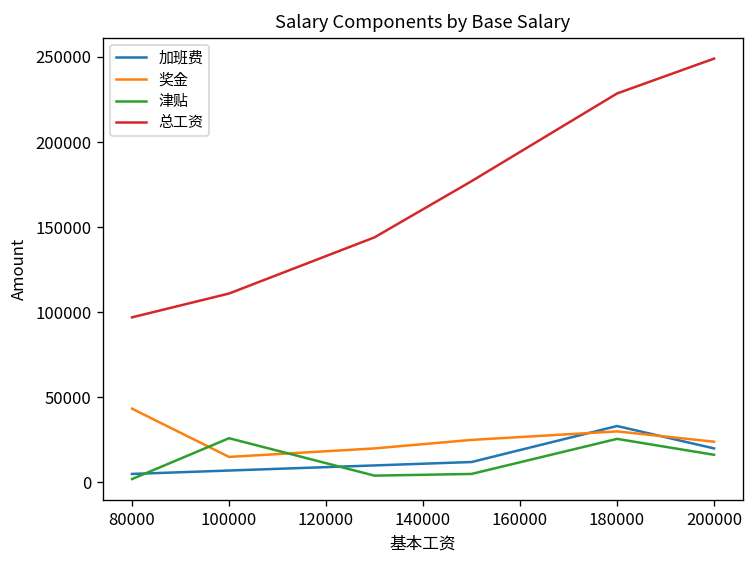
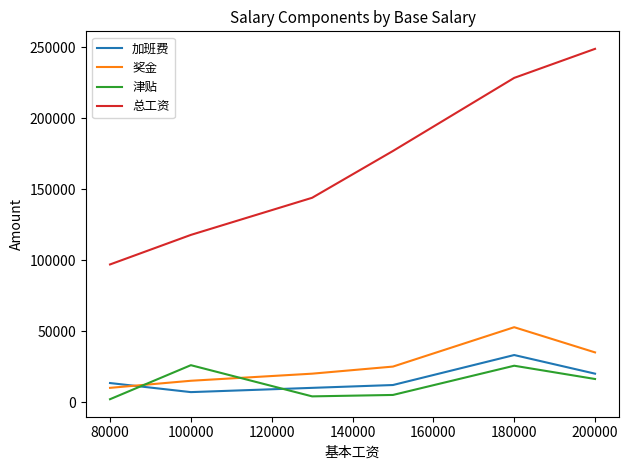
  {
    "加班费": {
-     "80000": 5000,
+     "80000": 13000,
      "100000": 7000,
      "180000": 33000,
      "200000": 20000
    },
    "奖金": {
-     "80000": 43000,
+     "80000": 10000,
      "100000": 15000,
-     "180000": 30000,
-     "200000": 24000
+     "180000": 53000,
+     "200000": 35000
    },
    "津贴": {
      "80000": 2000,
      "100000": 26000,
      "180000": 26000,
      "200000": 16000
    },
    "总工资": {
      "80000": 97000,
-     "100000": 111000,
+     "100000": 118000,
      "180000": 229000,
      "200000": 249000
    }
  }
